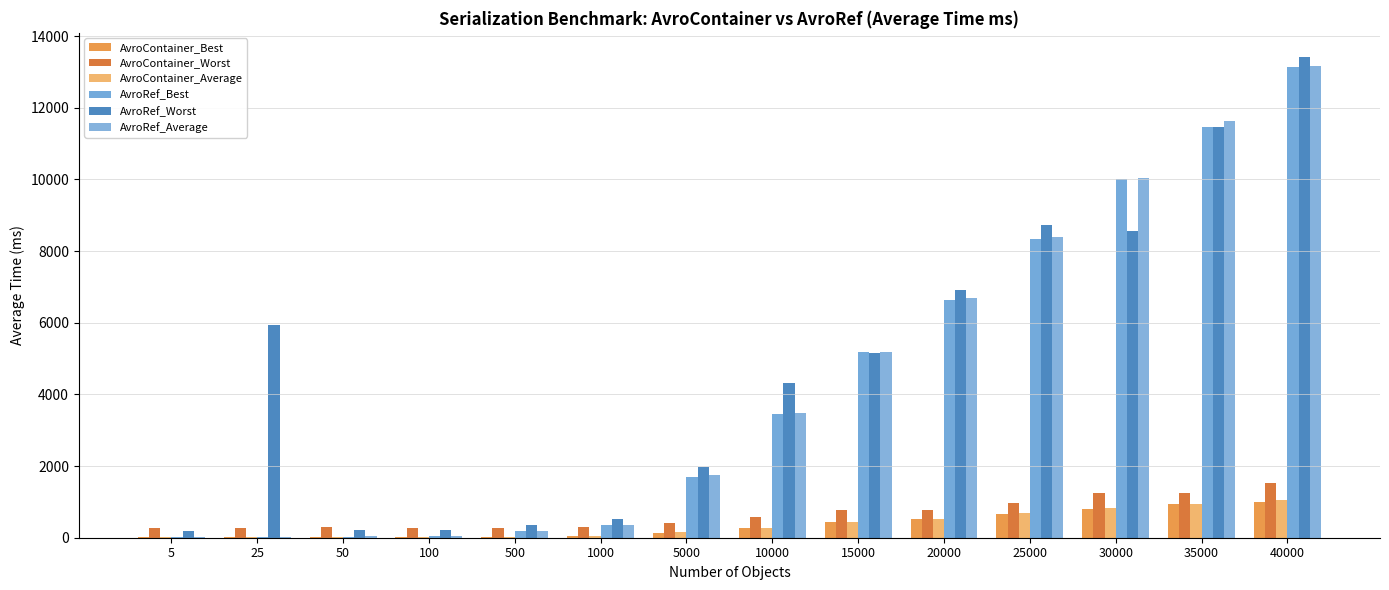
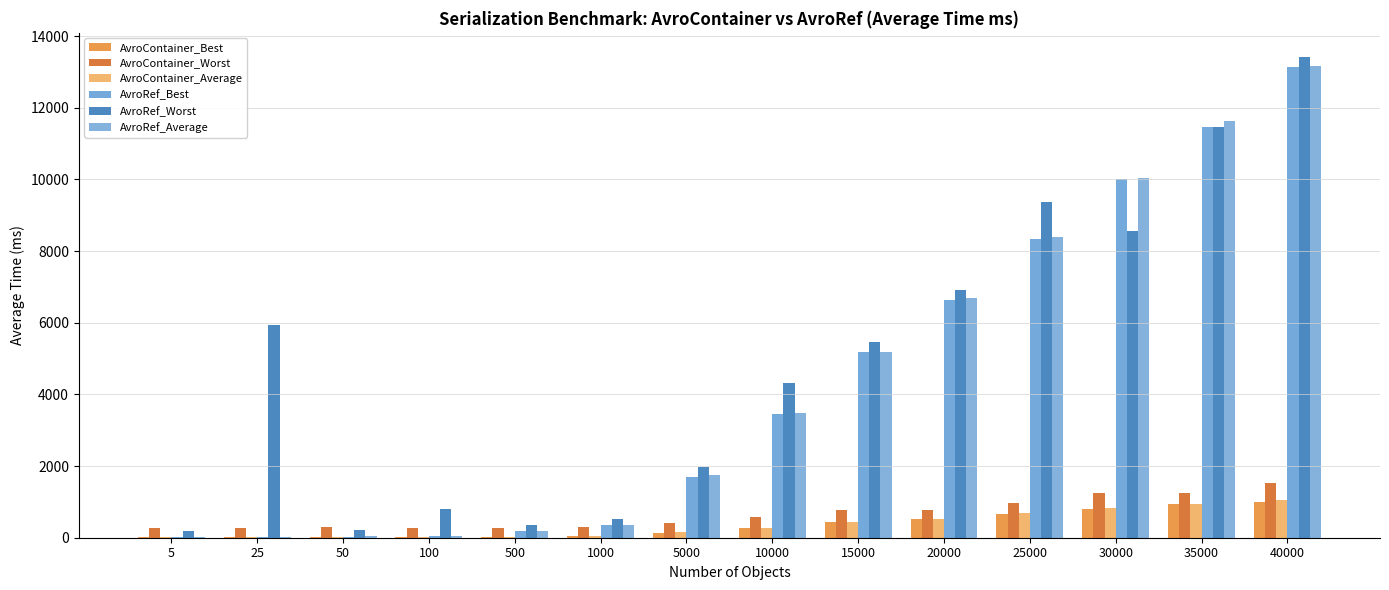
  {
    "AvroRef_Worst": {
      "5": 200,
      "25": 5900,
      "50": 200,
-     "100": 200,
+     "100": 800,
      "500": 400,
      "1000": 500,
      "5000": 2000,
      "10000": 4300,
-     "15000": 5100,
+     "15000": 5500,
      "20000": 6900,
-     "25000": 8700,
+     "25000": 9400,
      "30000": 8600,
      "35000": 11500,
      "40000": 13400
    }
  }
